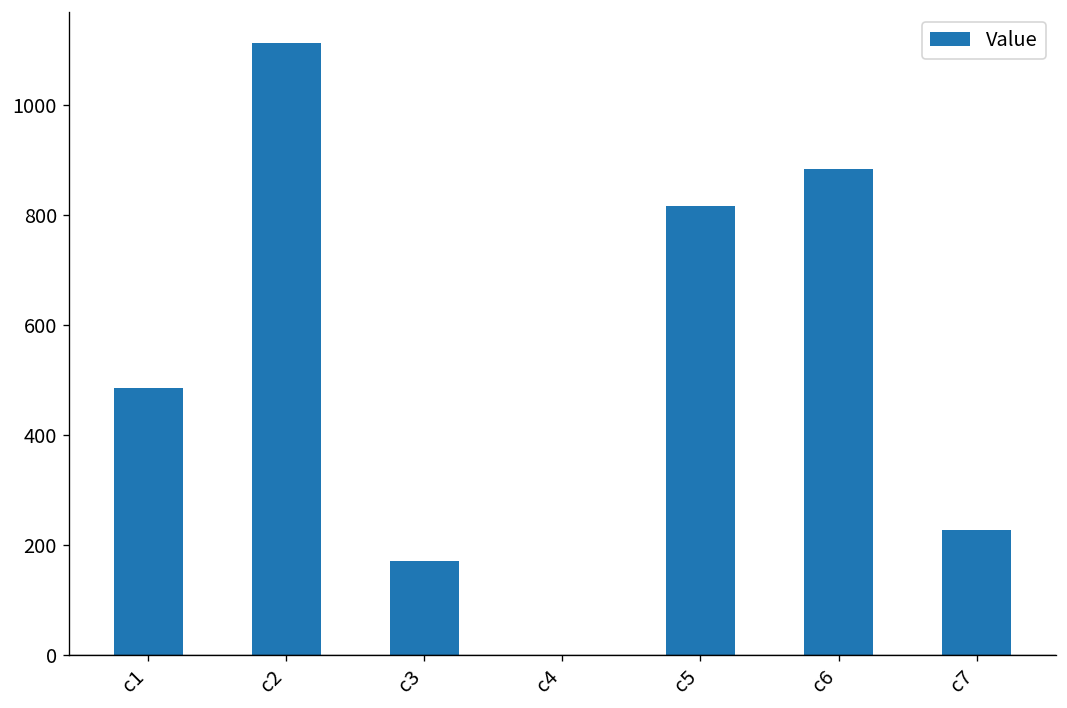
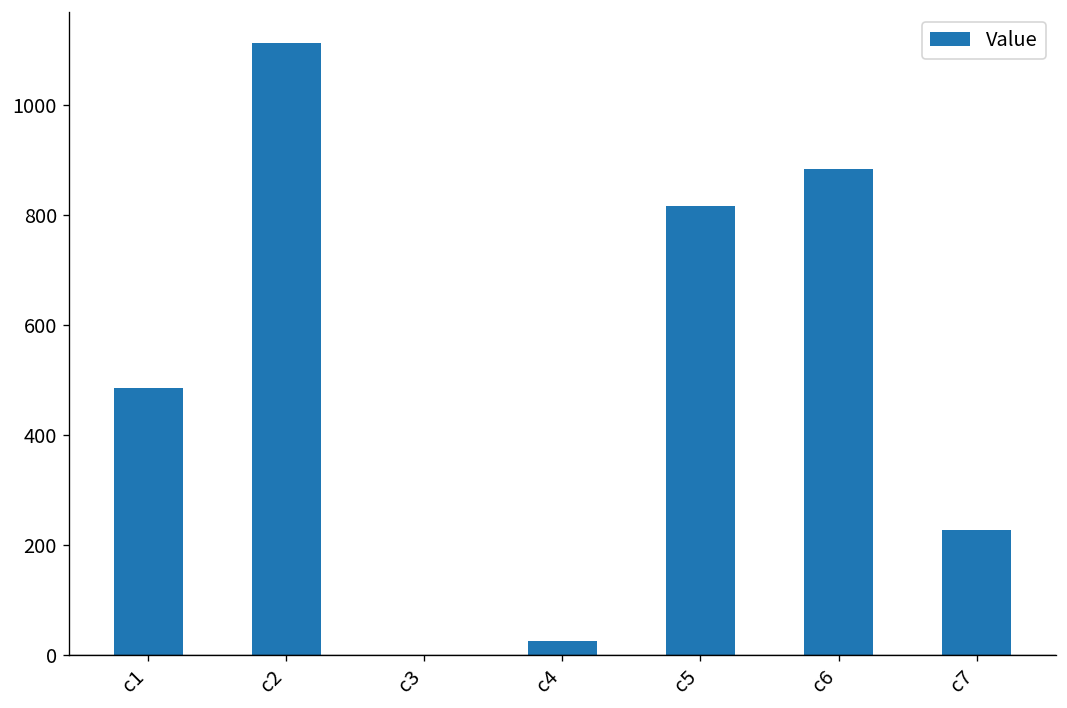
  {
    "c1": 480,
    "c2": 1110,
-   "c3": 170,
-   "c4": 0,
+   "c3": 0,
+   "c4": 30,
    "c5": 820,
    "c6": 880,
    "c7": 230
  }
